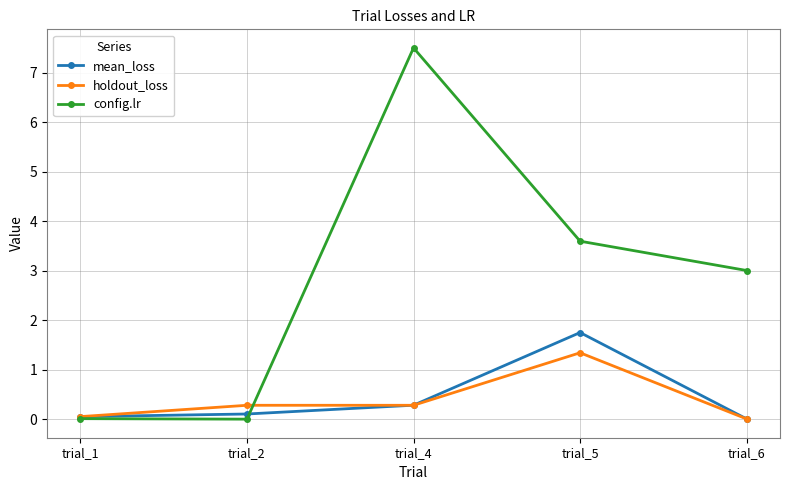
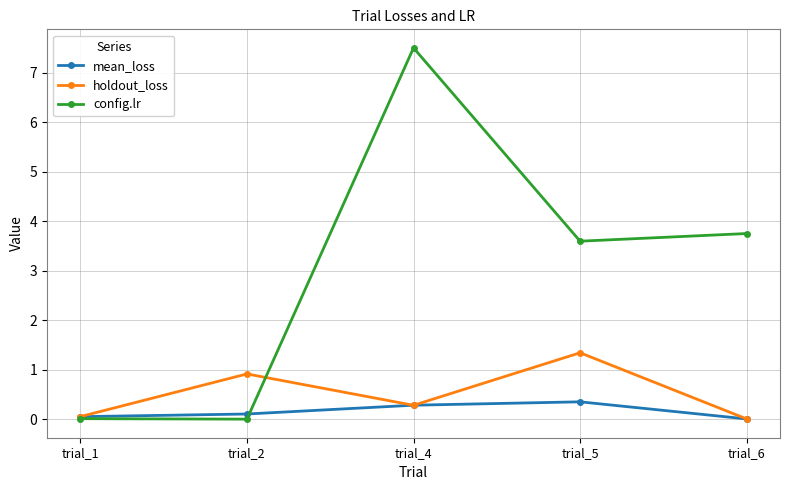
  {
    "mean_loss": {
      "trial_2": 0.1,
-     "trial_5": 1.7
+     "trial_5": 0.4
    },
    "holdout_loss": {
-     "trial_2": 0.3,
+     "trial_2": 0.9,
      "trial_5": 1.3
    },
    "config.lr": {
      "trial_2": 0.0,
      "trial_4": 7.5,
      "trial_5": 3.6,
-     "trial_6": 3.0
+     "trial_6": 3.8
    }
  }
